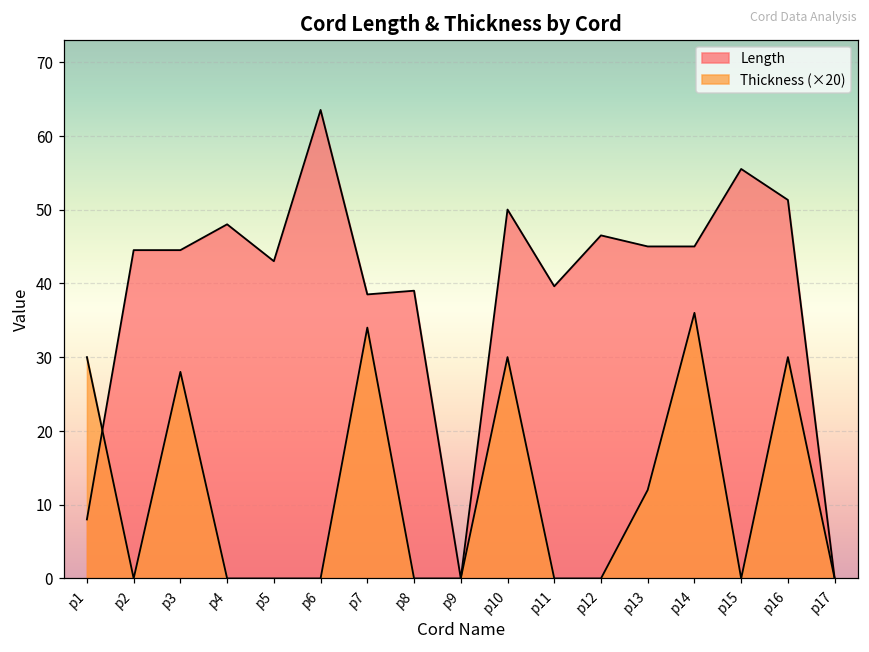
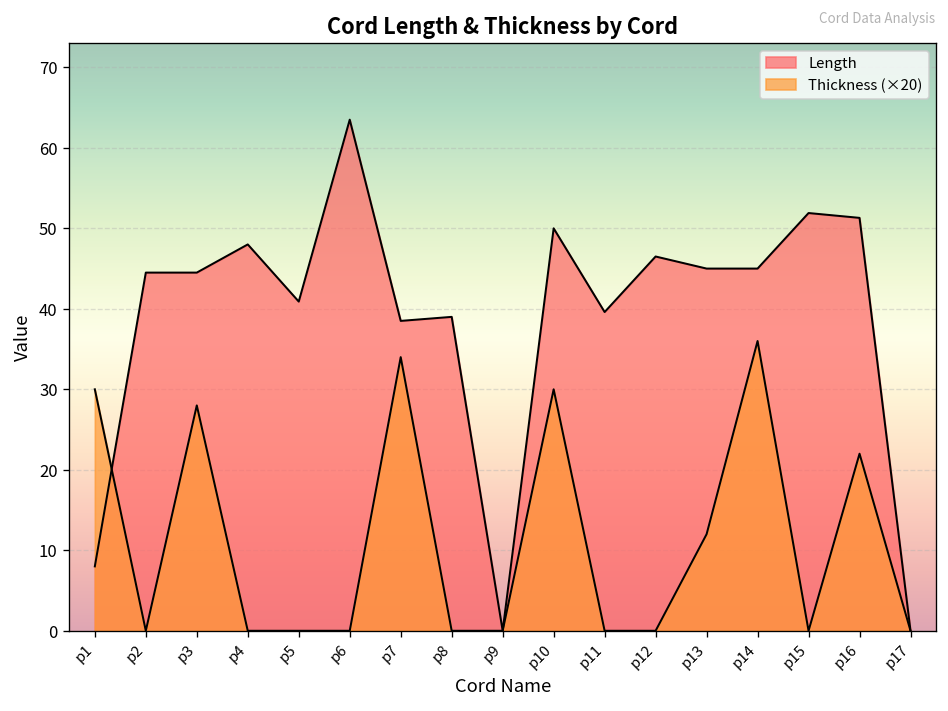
  {
    "Length": {
      "p1": 8,
      "p2": 45,
      "p3": 45,
      "p4": 48,
-     "p5": 43,
+     "p5": 41,
      "p6": 64,
      "p7": 39,
      "p8": 39,
      "p10": 50,
      "p11": 40,
      "p12": 47,
      "p13": 45,
      "p14": 45,
-     "p15": 56,
+     "p15": 52,
      "p16": 51
    },
    "Thickness (×20)": {
      "p1": 30,
      "p2": 0,
      "p3": 28,
      "p4": 0,
      "p5": 0,
      "p6": 0,
      "p7": 34,
      "p8": 0,
      "p10": 30,
      "p11": 0,
      "p12": 0,
      "p13": 12,
      "p14": 36,
      "p15": 0,
-     "p16": 30
+     "p16": 22
    }
  }
